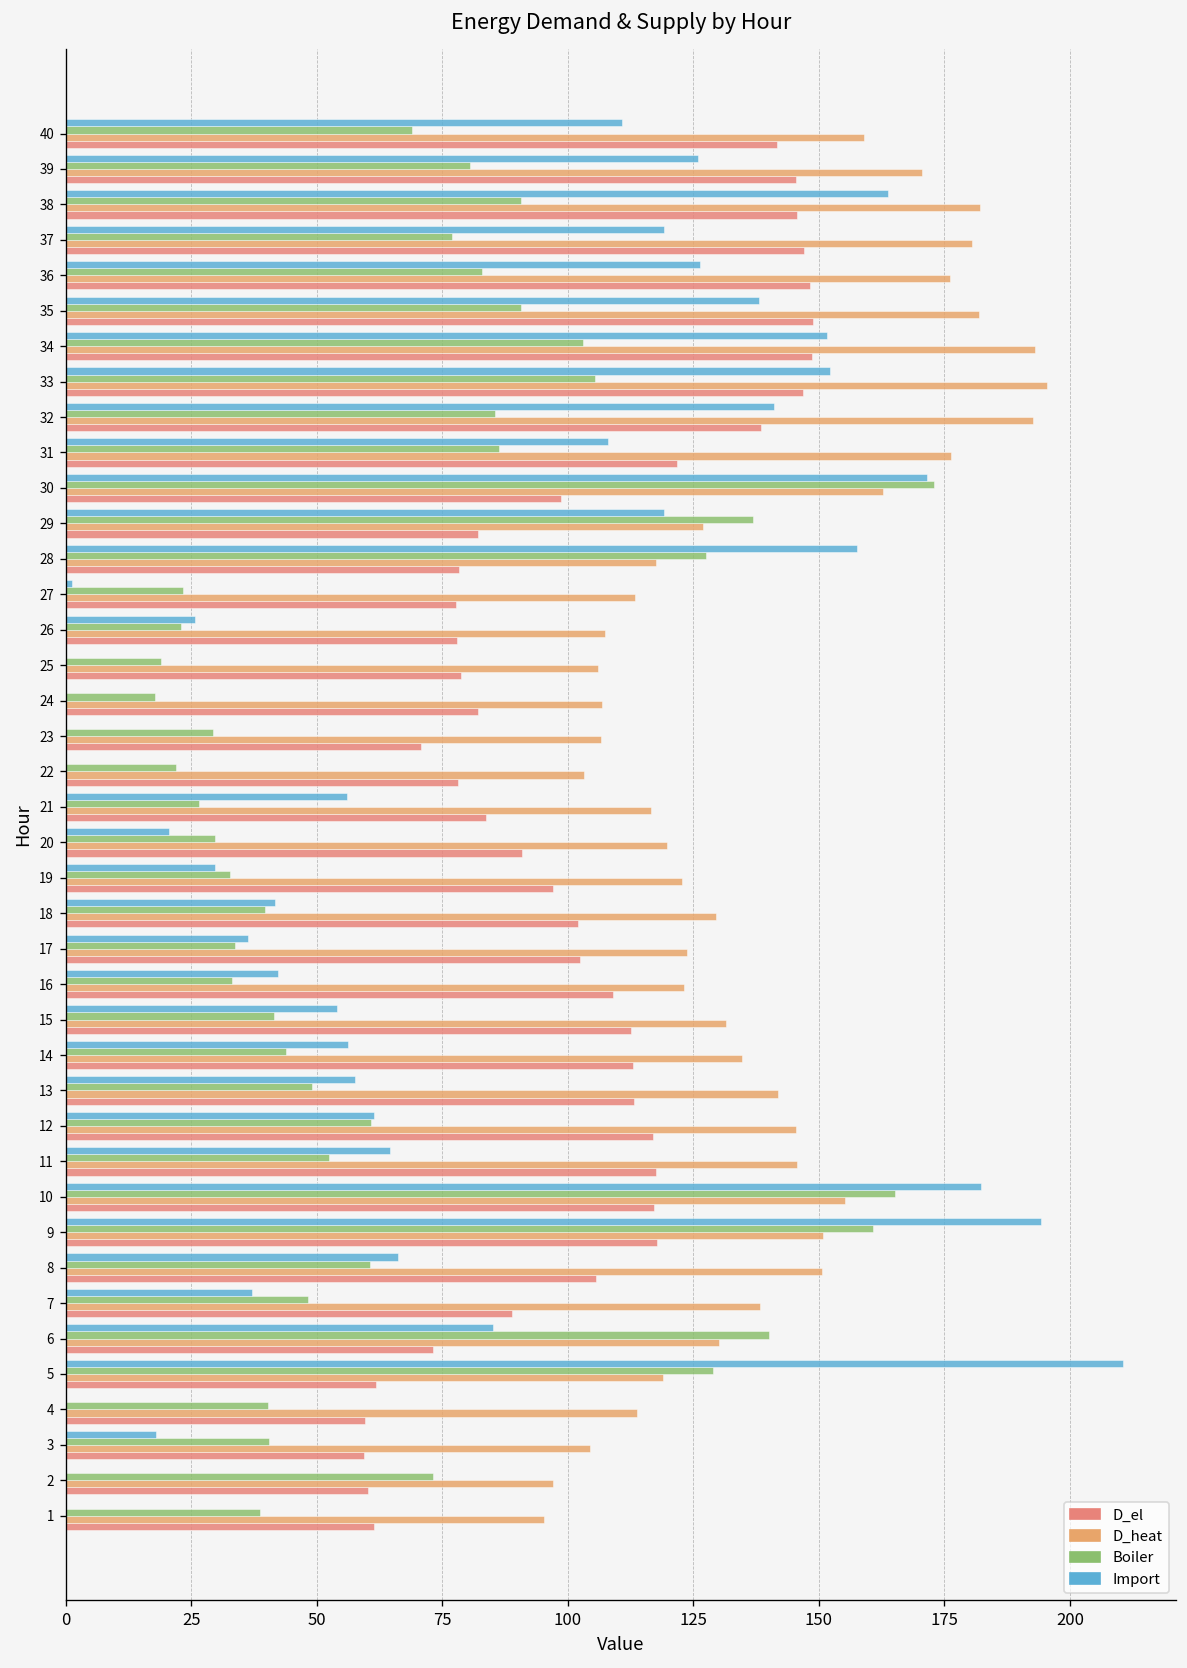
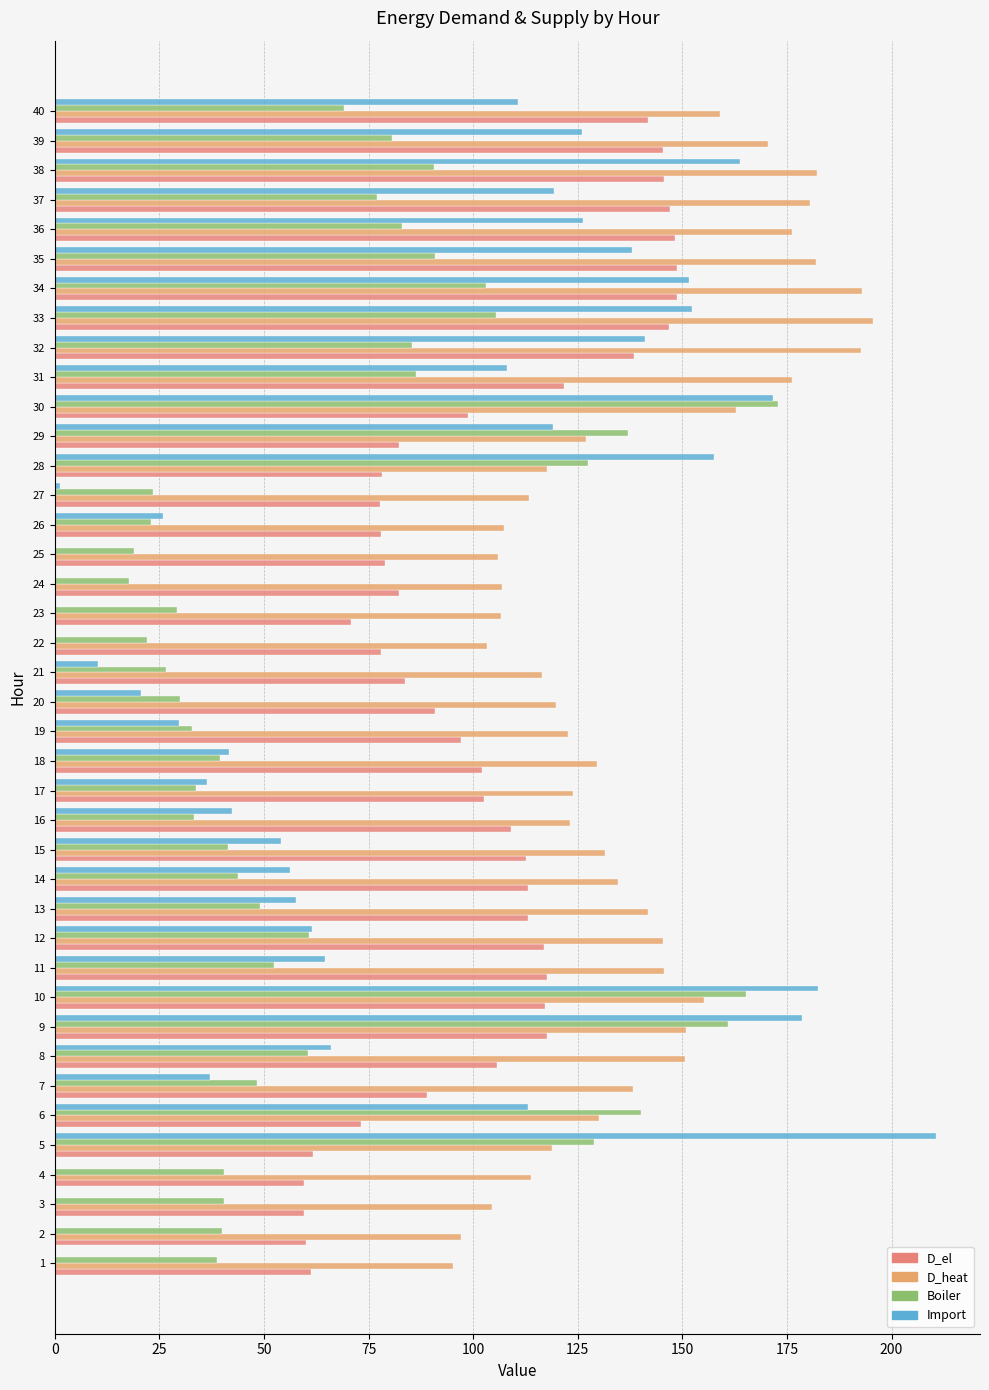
  {
    "Boiler": {
      "40": 69,
      "39": 81,
      "38": 91,
      "37": 77,
      "36": 83,
      "35": 91,
      "34": 103,
      "33": 105,
      "32": 86,
      "31": 86,
      "30": 173,
      "29": 137,
      "28": 128,
      "27": 23,
      "26": 23,
      "25": 19,
      "24": 18,
      "23": 29,
      "22": 22,
      "21": 27,
      "20": 30,
      "19": 33,
      "18": 40,
      "17": 34,
      "16": 33,
      "15": 41,
      "14": 44,
      "13": 49,
      "12": 61,
      "11": 52,
      "10": 165,
      "9": 161,
      "8": 61,
      "7": 48,
      "6": 140,
      "5": 129,
      "4": 40,
      "3": 41,
-     "2": 73,
+     "2": 40,
      "1": 39
    },
    "Import": {
      "40": 111,
      "39": 126,
      "38": 164,
      "37": 119,
      "36": 126,
      "35": 138,
      "34": 152,
      "33": 152,
      "32": 141,
      "31": 108,
      "30": 172,
      "29": 119,
      "28": 158,
      "27": 1,
      "26": 26,
      "25": 0,
      "24": 0,
      "23": 0,
      "22": 0,
-     "21": 56,
+     "21": 10,
      "20": 21,
      "19": 30,
      "18": 42,
      "17": 36,
      "16": 42,
      "15": 54,
      "14": 56,
      "13": 58,
      "12": 61,
      "11": 65,
      "10": 182,
-     "9": 194,
+     "9": 179,
      "8": 66,
      "7": 37,
-     "6": 85,
+     "6": 113,
      "5": 211,
      "4": 0,
-     "3": 18,
+     "3": 0,
      "2": 0,
      "1": 0
    }
  }
